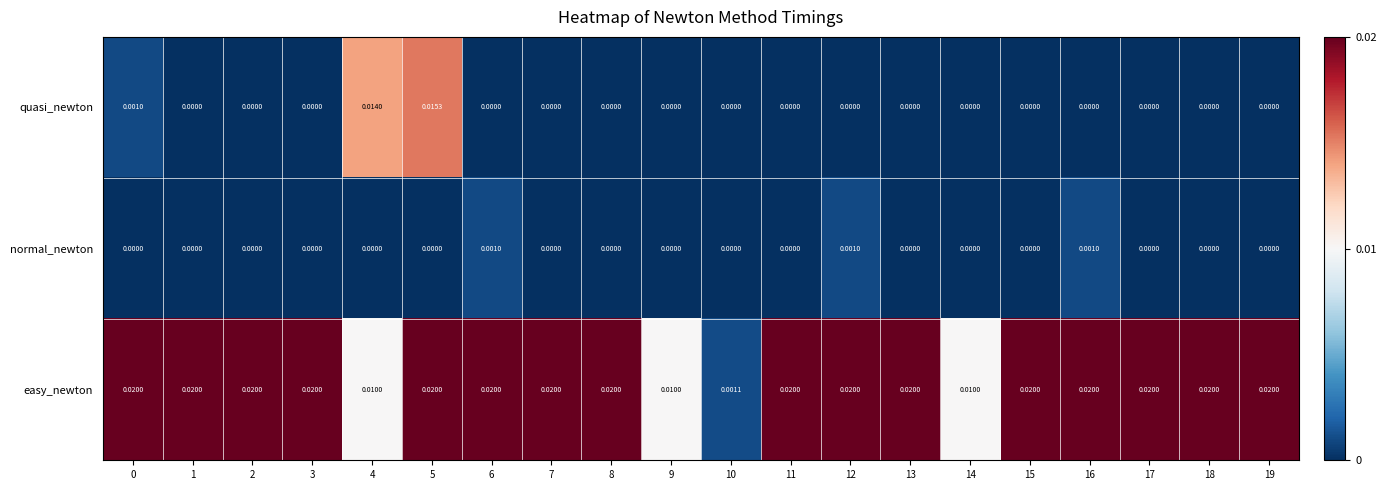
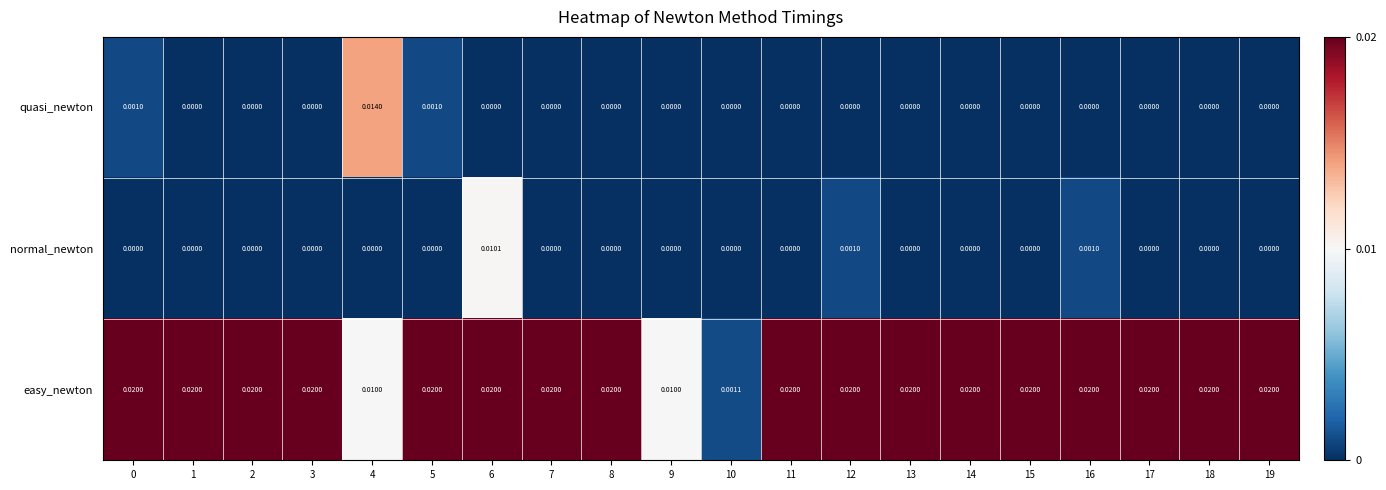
  {
    "quasi_newton": {
      "0": 0.0010,
      "1": 0.0000,
      "2": 0.0000,
      "3": 0.0000,
      "4": 0.0140,
-     "5": 0.0153,
+     "5": 0.0010,
      "6": 0.0000,
      "7": 0.0000,
      "8": 0.0000,
      "9": 0.0000,
      "10": 0.0000,
      "11": 0.0000,
      "12": 0.0000,
      "13": 0.0000,
      "14": 0.0000,
      "15": 0.0000,
      "16": 0.0000,
      "17": 0.0000,
      "18": 0.0000,
      "19": 0.0000
    },
    "normal_newton": {
      "0": 0.0000,
      "1": 0.0000,
      "2": 0.0000,
      "3": 0.0000,
      "4": 0.0000,
      "5": 0.0000,
-     "6": 0.0010,
+     "6": 0.0101,
      "7": 0.0000,
      "8": 0.0000,
      "9": 0.0000,
      "10": 0.0000,
      "11": 0.0000,
      "12": 0.0010,
      "13": 0.0000,
      "14": 0.0000,
      "15": 0.0000,
      "16": 0.0010,
      "17": 0.0000,
      "18": 0.0000,
      "19": 0.0000
    },
    "easy_newton": {
      "0": 0.0200,
      "1": 0.0200,
      "2": 0.0200,
      "3": 0.0200,
      "4": 0.0100,
      "5": 0.0200,
      "6": 0.0200,
      "7": 0.0200,
      "8": 0.0200,
      "9": 0.0100,
      "10": 0.0011,
      "11": 0.0200,
      "12": 0.0200,
      "13": 0.0200,
-     "14": 0.0100,
+     "14": 0.0200,
      "15": 0.0200,
      "16": 0.0200,
      "17": 0.0200,
      "18": 0.0200,
      "19": 0.0200
    }
  }
